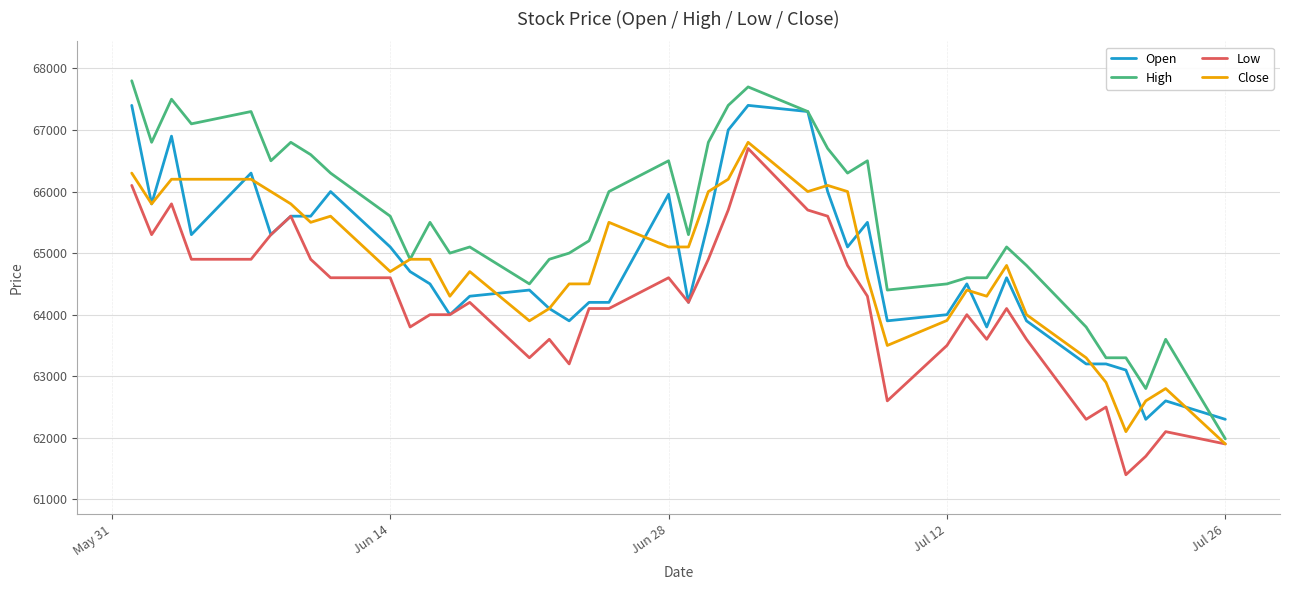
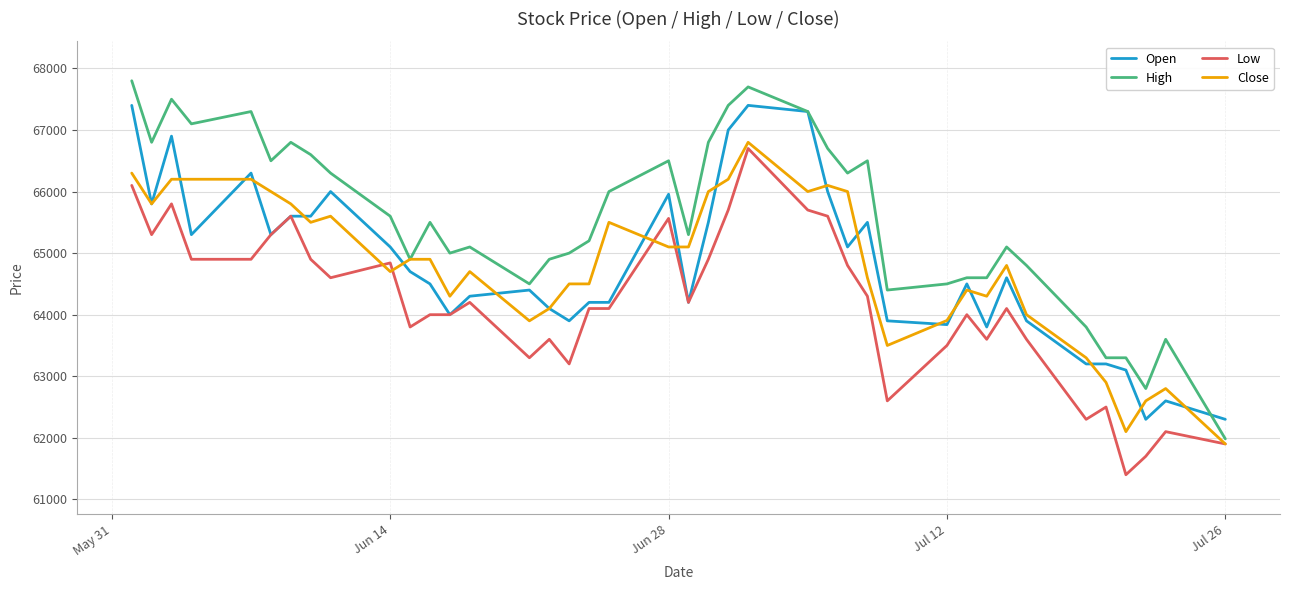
  {
    "Open": {
      "Jun 14": 65100,
      "Jun 28": 66000,
-     "Jul 12": 64000,
+     "Jul 12": 63800,
      "Jul 26": 62300
    },
    "High": {
      "Jun 14": 65600,
      "Jun 28": 66500,
      "Jul 12": 64500,
      "Jul 26": 62000
    },
    "Low": {
-     "Jun 14": 64600,
-     "Jun 28": 64600,
+     "Jun 14": 64800,
+     "Jun 28": 65600,
      "Jul 12": 63500
    },
    "Close": {
      "Jun 14": 64700,
      "Jun 28": 65100,
      "Jul 12": 63900
    }
  }
